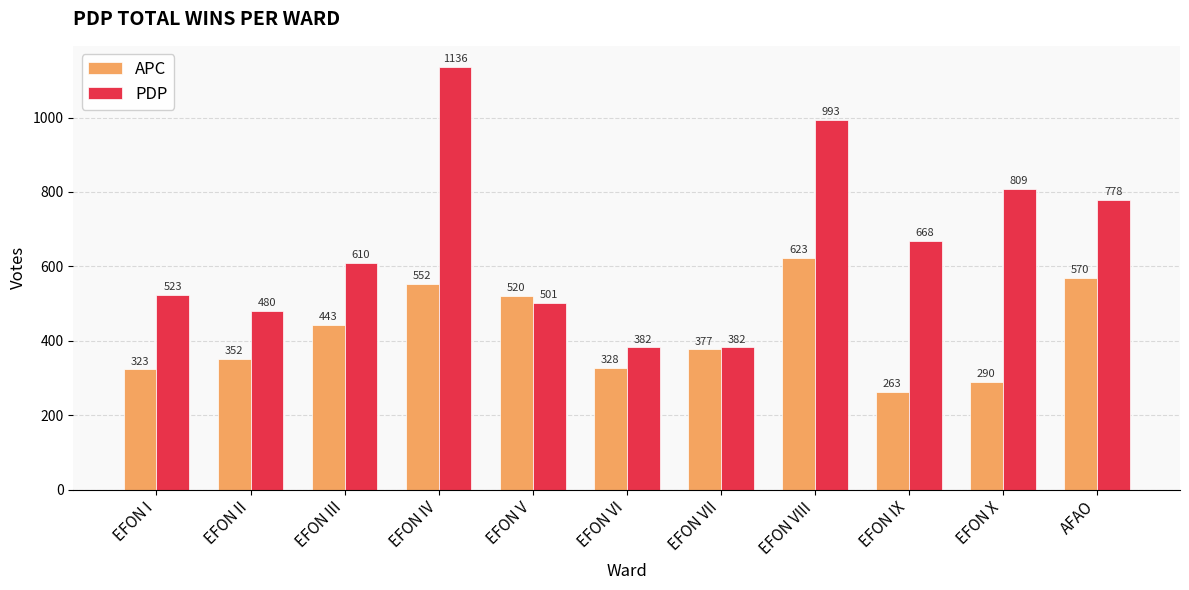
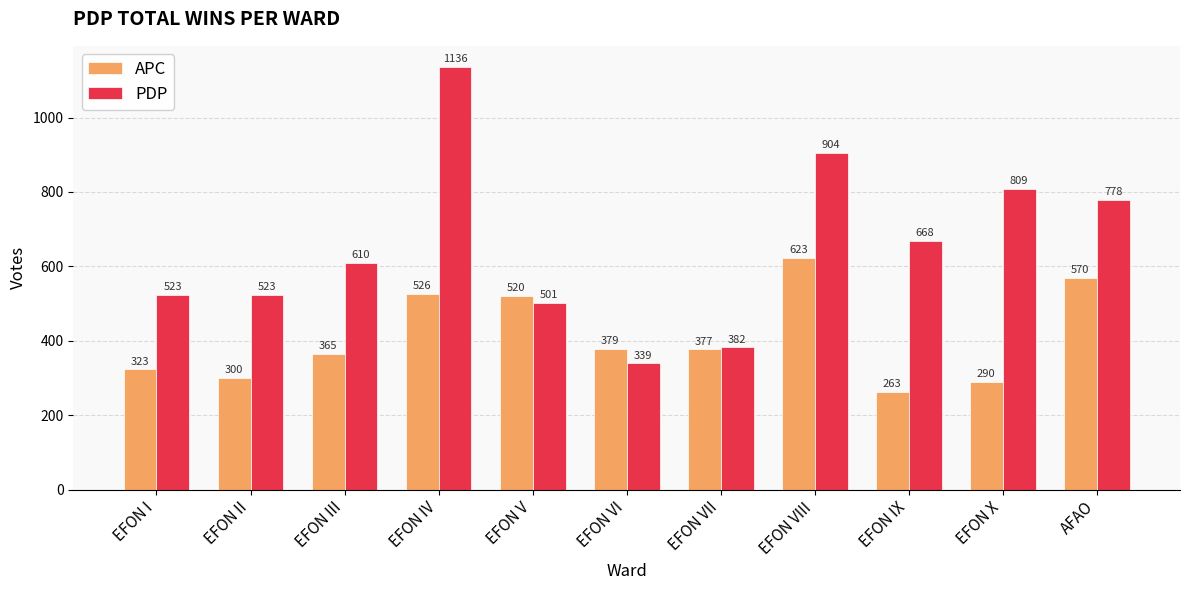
  {
    "APC": {
      "EFON I": 323,
-     "EFON II": 352,
-     "EFON III": 443,
-     "EFON IV": 552,
+     "EFON II": 300,
+     "EFON III": 365,
+     "EFON IV": 526,
      "EFON V": 520,
-     "EFON VI": 328,
+     "EFON VI": 379,
      "EFON VII": 377,
      "EFON VIII": 623,
      "EFON IX": 263,
      "EFON X": 290,
      "AFAO": 570
    },
    "PDP": {
      "EFON I": 523,
-     "EFON II": 480,
+     "EFON II": 523,
      "EFON III": 610,
      "EFON IV": 1136,
      "EFON V": 501,
-     "EFON VI": 382,
+     "EFON VI": 339,
      "EFON VII": 382,
-     "EFON VIII": 993,
+     "EFON VIII": 904,
      "EFON IX": 668,
      "EFON X": 809,
      "AFAO": 778
    }
  }
